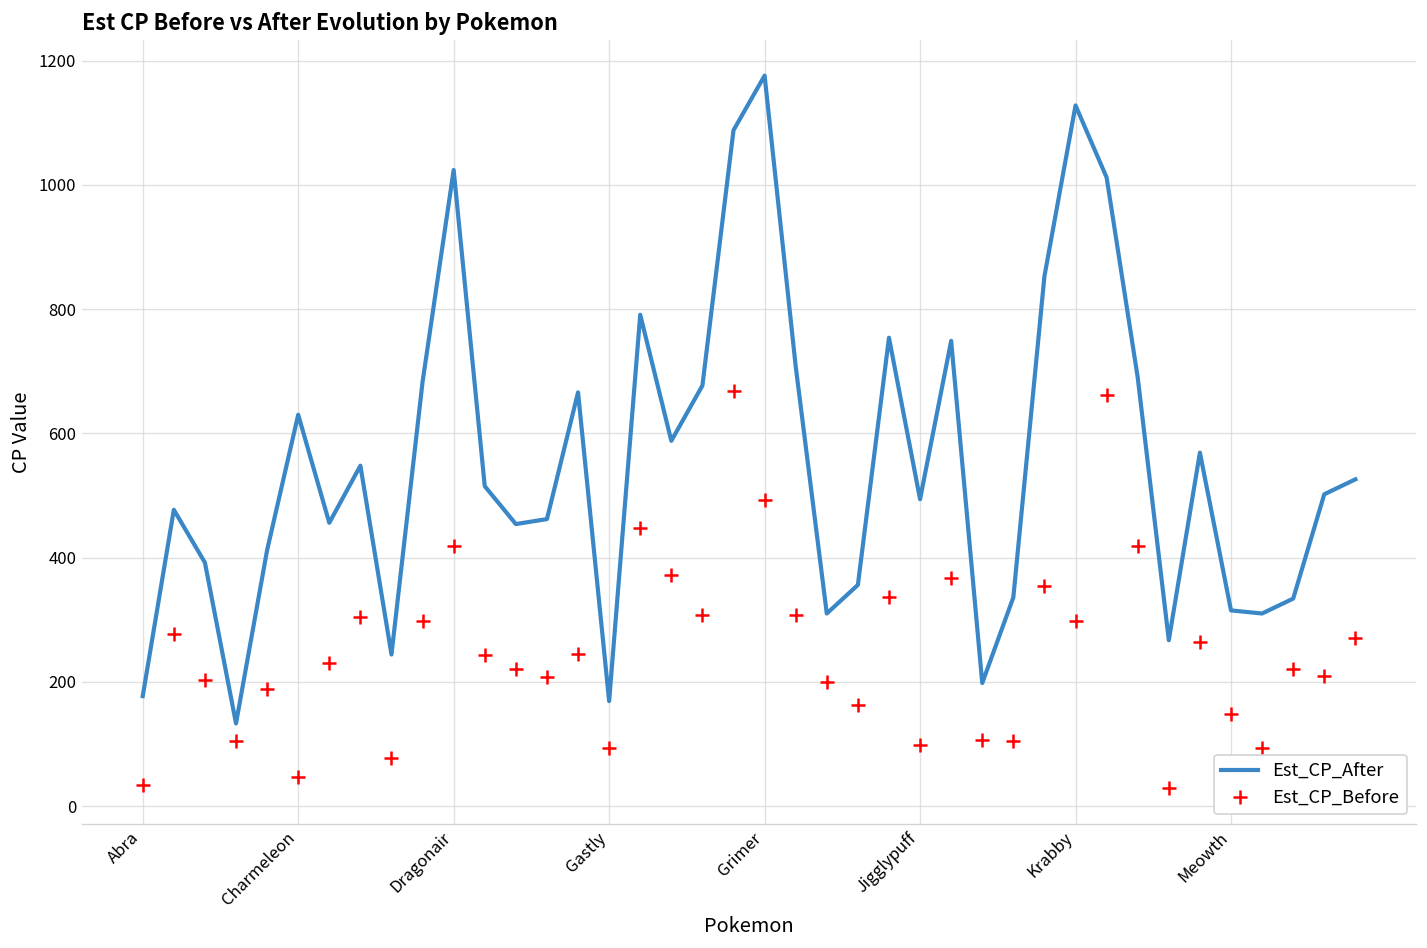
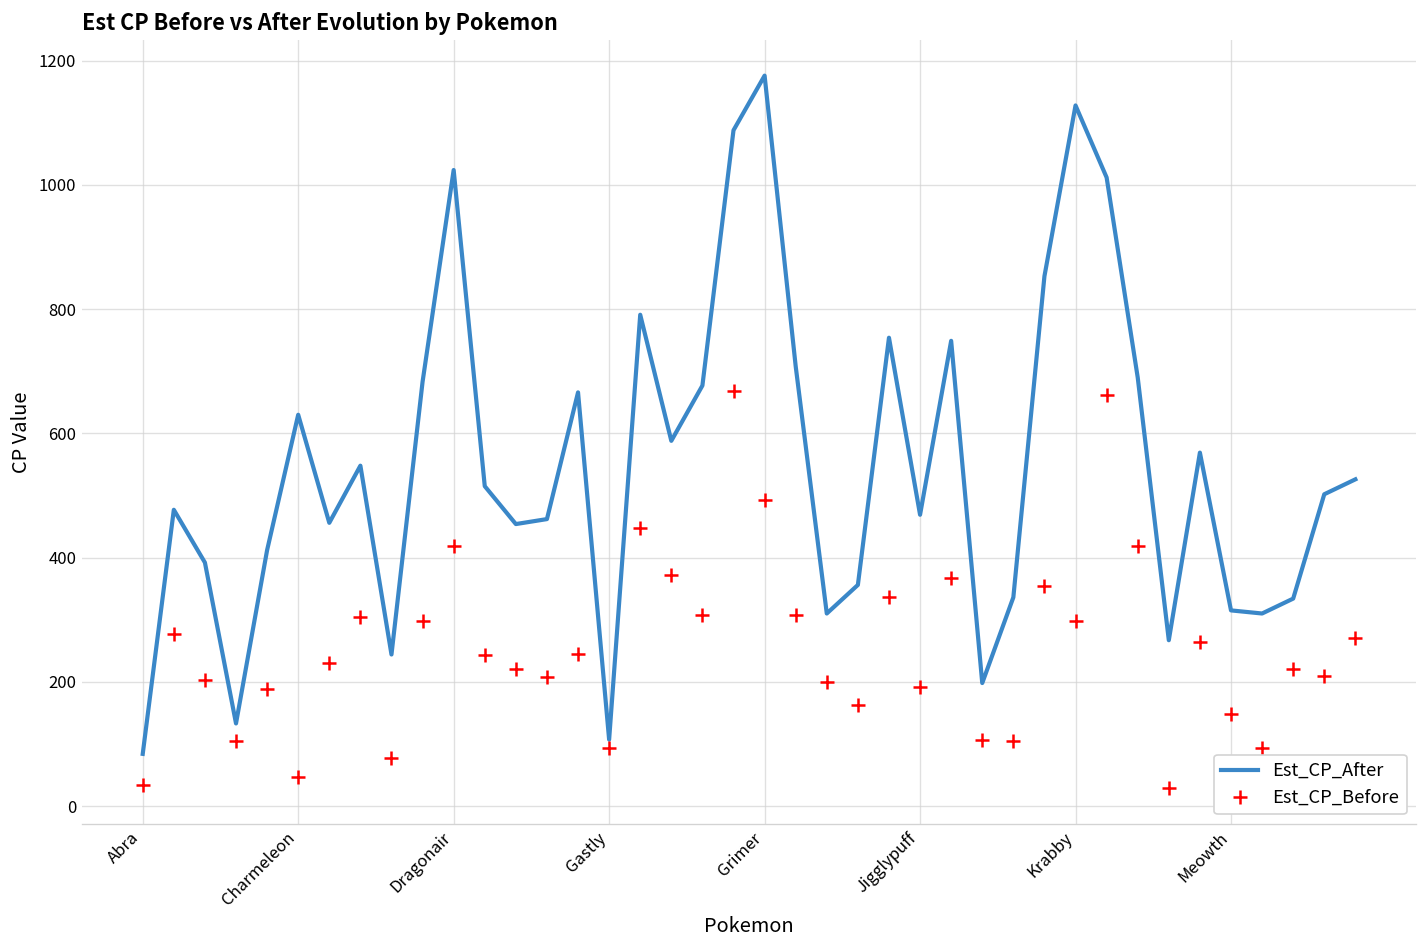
  {
    "Est_CP_After": {
-     "Abra": 180,
+     "Abra": 80,
      "Charmeleon": 630,
      "Dragonair": 1020,
-     "Gastly": 170,
+     "Gastly": 110,
      "Grimer": 1180,
-     "Jigglypuff": 490,
+     "Jigglypuff": 470,
      "Krabby": 1130,
      "Meowth": 320
    },
    "Est_CP_Before": {
      "Abra": 30,
      "Charmeleon": 50,
      "Dragonair": 420,
      "Gastly": 90,
      "Grimer": 490,
-     "Jigglypuff": 100,
+     "Jigglypuff": 190,
      "Krabby": 300,
      "Meowth": 150
    }
  }
